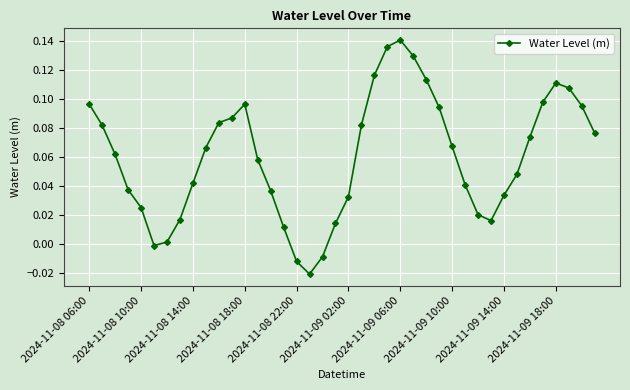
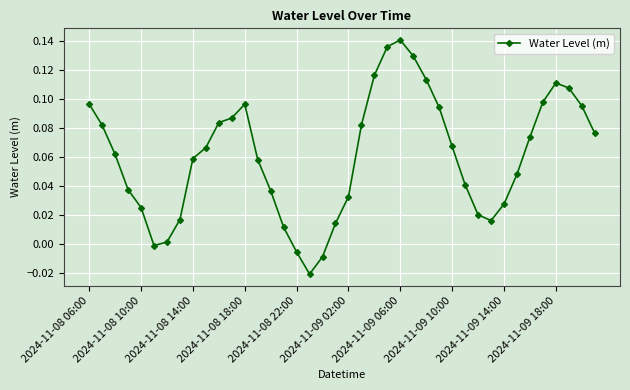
  {
    "2024-11-08 06:00": 0.097,
    "2024-11-08 10:00": 0.025,
-   "2024-11-08 14:00": 0.042,
+   "2024-11-08 14:00": 0.059,
    "2024-11-08 18:00": 0.097,
-   "2024-11-08 22:00": -0.012,
+   "2024-11-08 22:00": -0.006,
    "2024-11-09 02:00": 0.033,
    "2024-11-09 06:00": 0.141,
    "2024-11-09 10:00": 0.067,
-   "2024-11-09 14:00": 0.034,
+   "2024-11-09 14:00": 0.027,
    "2024-11-09 18:00": 0.111
  }
